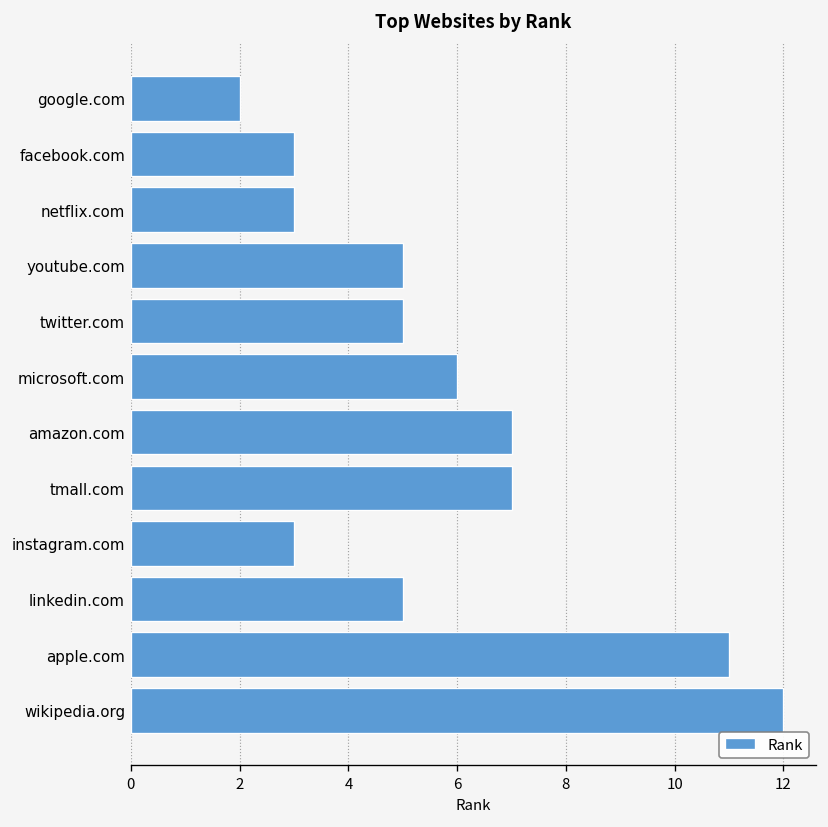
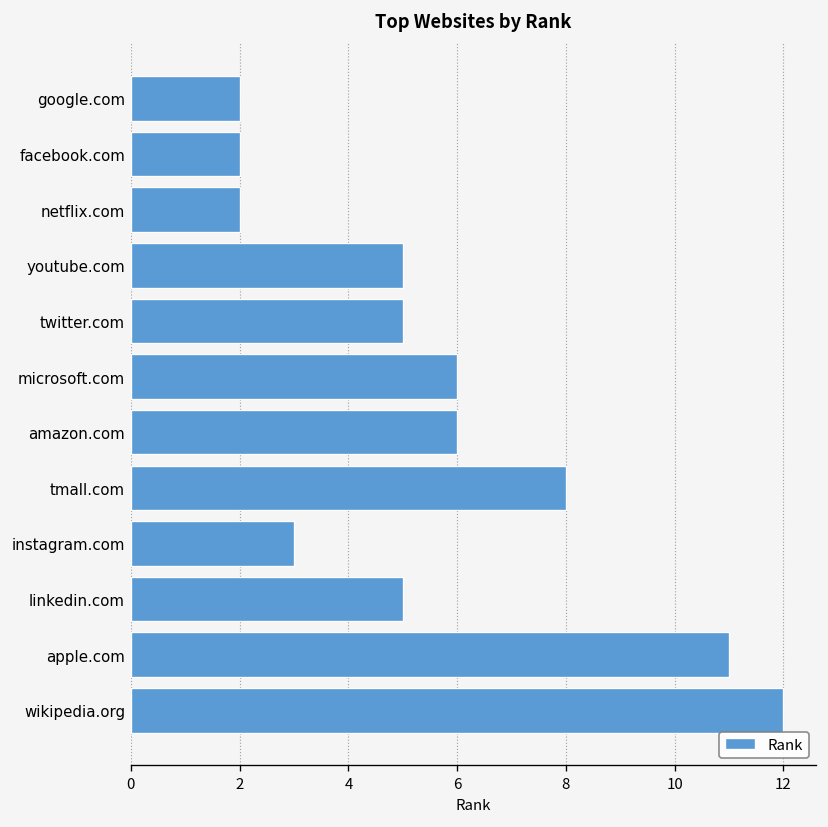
  {
    "google.com": 2,
-   "facebook.com": 3,
-   "netflix.com": 3,
+   "facebook.com": 2,
+   "netflix.com": 2,
    "youtube.com": 5,
    "twitter.com": 5,
    "microsoft.com": 6,
-   "amazon.com": 7,
-   "tmall.com": 7,
+   "amazon.com": 6,
+   "tmall.com": 8,
    "instagram.com": 3,
    "linkedin.com": 5,
    "apple.com": 11,
    "wikipedia.org": 12
  }
